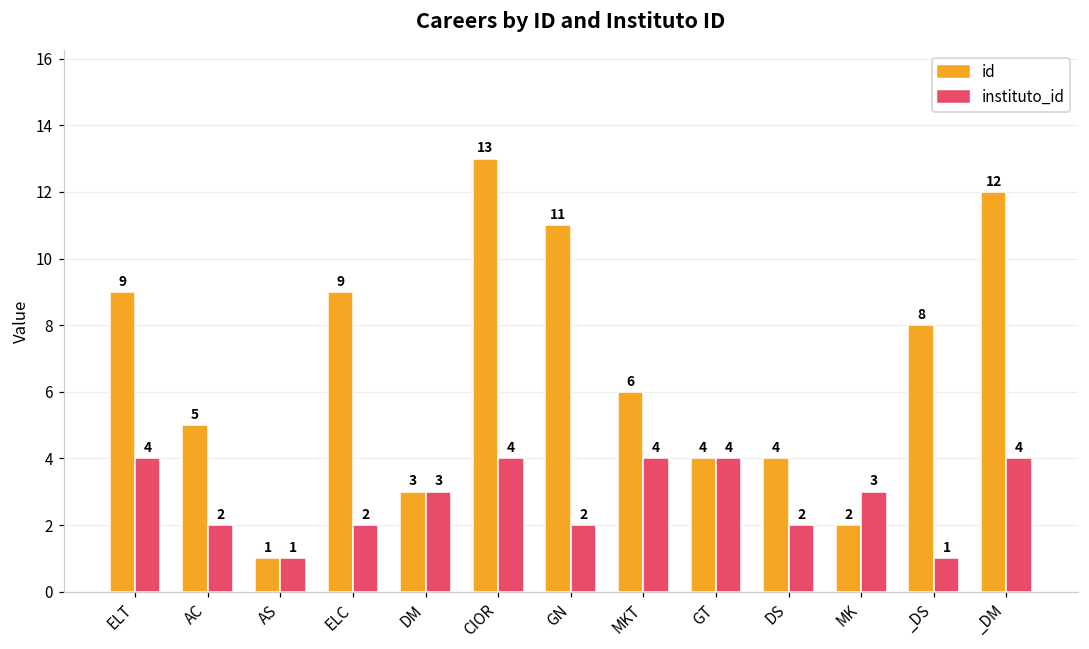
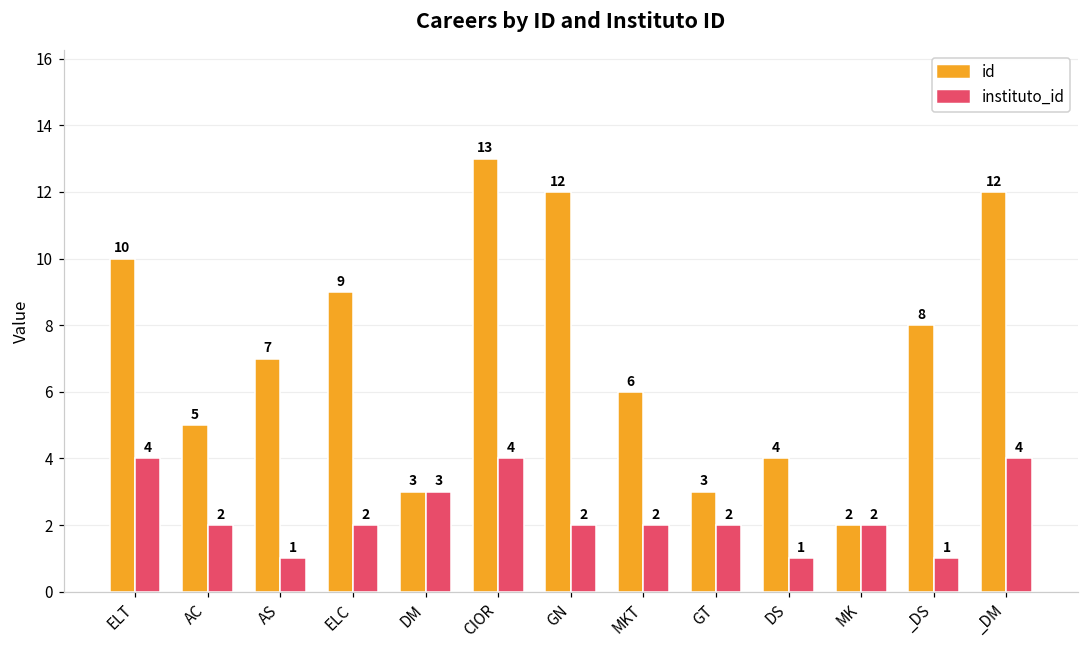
  {
    "id": {
-     "ELT": 9,
+     "ELT": 10,
      "AC": 5,
-     "AS": 1,
+     "AS": 7,
      "ELC": 9,
      "DM": 3,
      "CIOR": 13,
-     "GN": 11,
+     "GN": 12,
      "MKT": 6,
-     "GT": 4,
+     "GT": 3,
      "DS": 4,
      "MK": 2,
      "_DS": 8,
      "_DM": 12
    },
    "instituto_id": {
      "ELT": 4,
      "AC": 2,
      "AS": 1,
      "ELC": 2,
      "DM": 3,
      "CIOR": 4,
      "GN": 2,
-     "MKT": 4,
-     "GT": 4,
-     "DS": 2,
-     "MK": 3,
+     "MKT": 2,
+     "GT": 2,
+     "DS": 1,
+     "MK": 2,
      "_DS": 1,
      "_DM": 4
    }
  }
